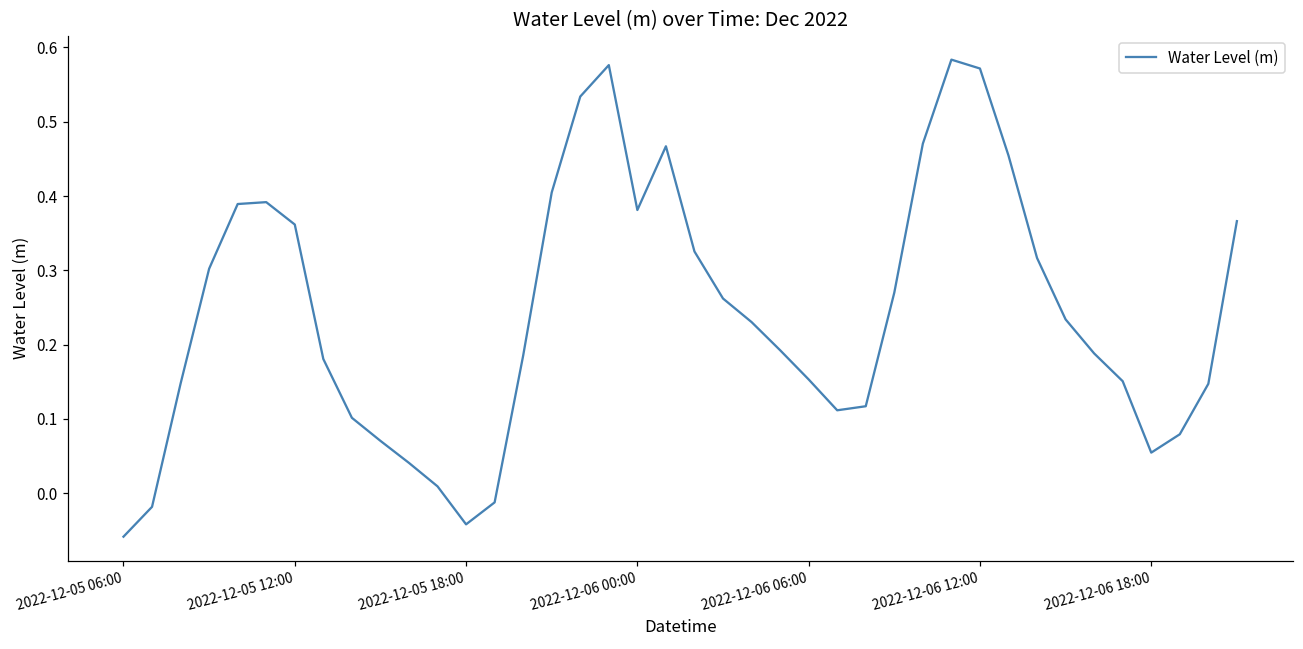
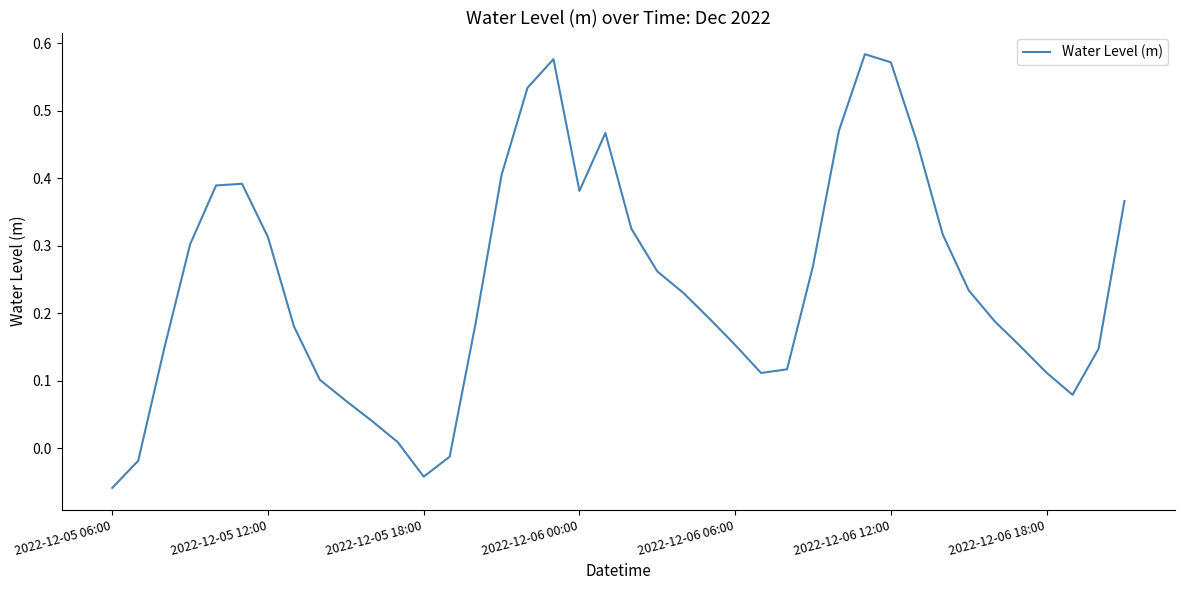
  {
    "2022-12-05 06:00": -0.06,
-   "2022-12-05 12:00": 0.36,
+   "2022-12-05 12:00": 0.31,
    "2022-12-05 18:00": -0.04,
    "2022-12-06 00:00": 0.38,
    "2022-12-06 06:00": 0.15,
    "2022-12-06 12:00": 0.57,
-   "2022-12-06 18:00": 0.05
+   "2022-12-06 18:00": 0.11
  }
